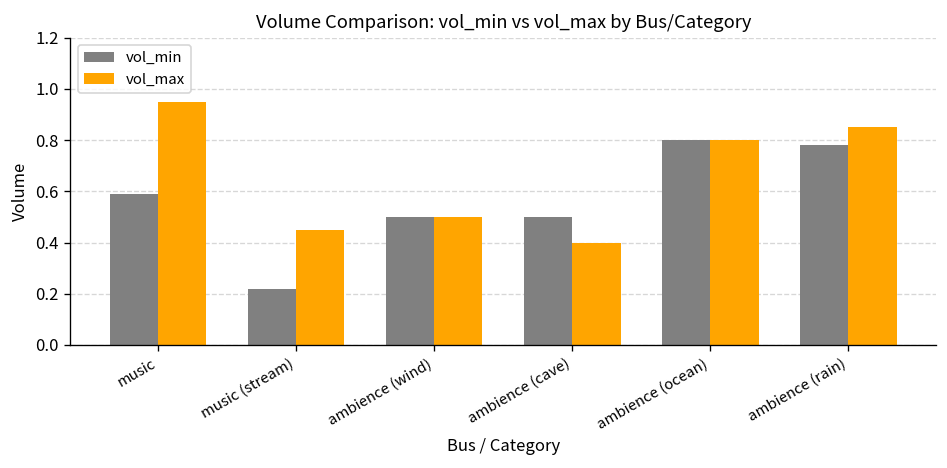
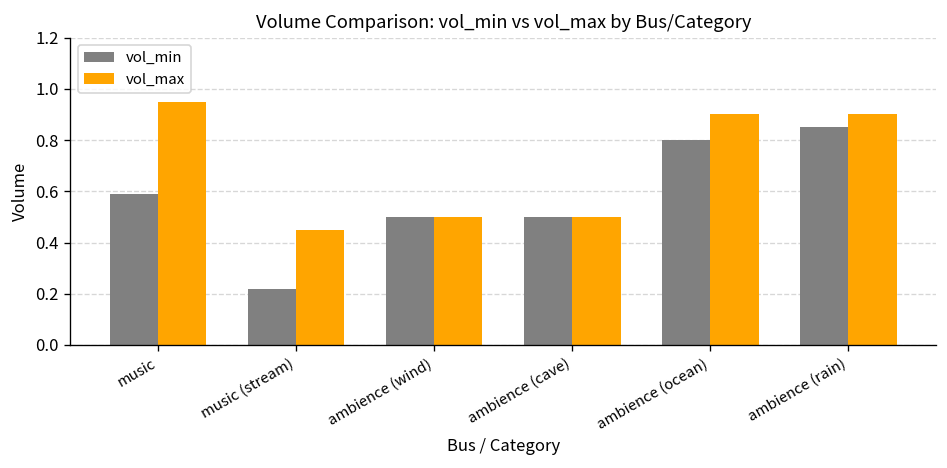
  {
    "vol_min": {
      "music": 0.59,
      "music (stream)": 0.22,
      "ambience (wind)": 0.50,
      "ambience (cave)": 0.50,
      "ambience (ocean)": 0.80,
-     "ambience (rain)": 0.78
+     "ambience (rain)": 0.85
    },
    "vol_max": {
      "music": 0.95,
      "music (stream)": 0.45,
      "ambience (wind)": 0.50,
-     "ambience (cave)": 0.4,
-     "ambience (ocean)": 0.8,
-     "ambience (rain)": 0.85
+     "ambience (cave)": 0.5,
+     "ambience (ocean)": 0.9,
+     "ambience (rain)": 0.90
    }
  }
